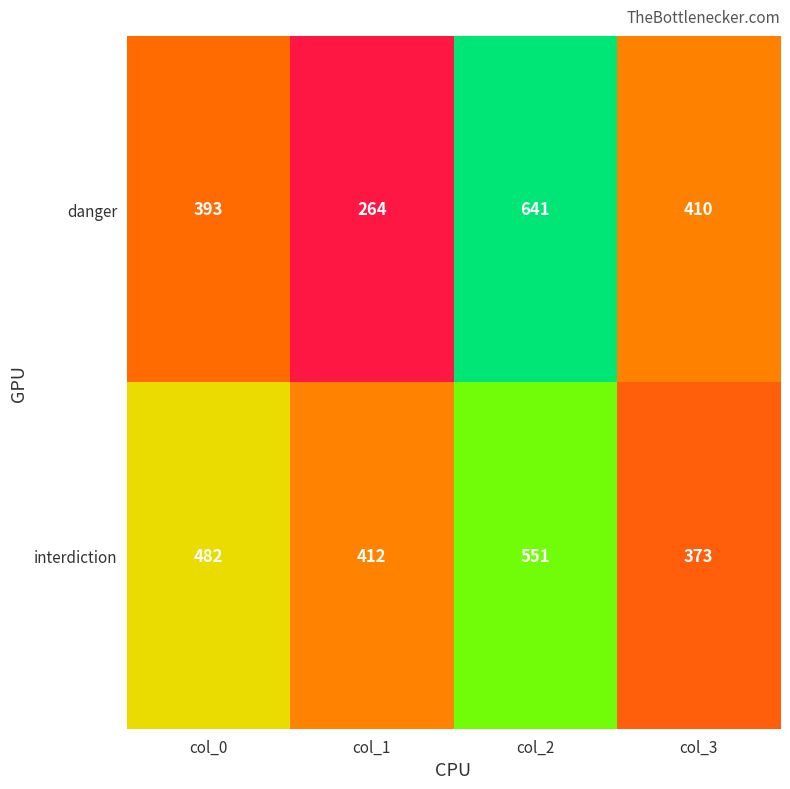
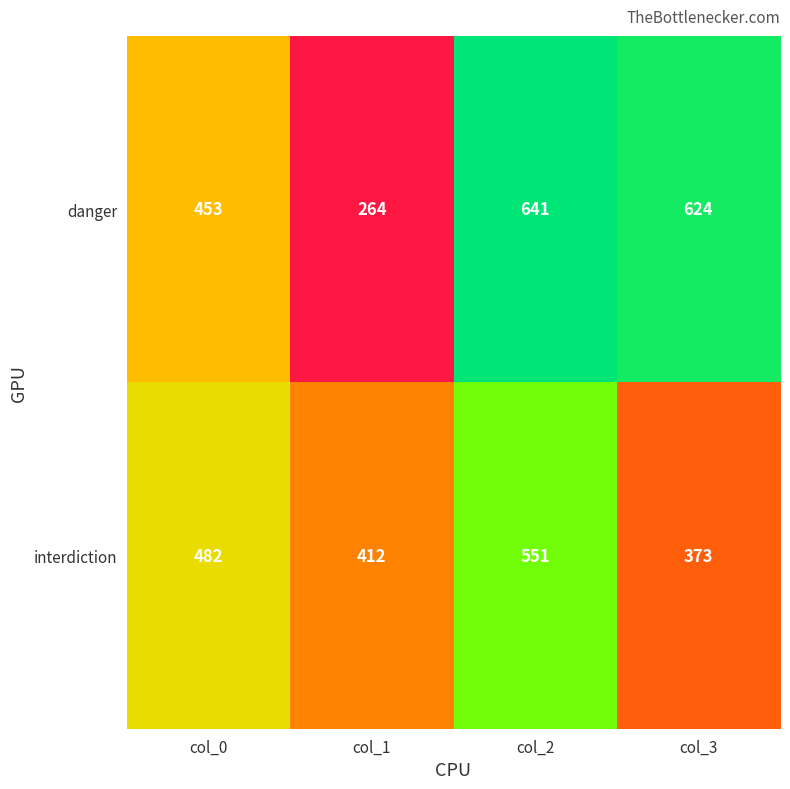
  {
    "danger": {
-     "col_0": 393,
+     "col_0": 453,
      "col_1": 264,
      "col_2": 641,
-     "col_3": 410
+     "col_3": 624
    },
    "interdiction": {
      "col_0": 482,
      "col_1": 412,
      "col_2": 551,
      "col_3": 373
    }
  }
